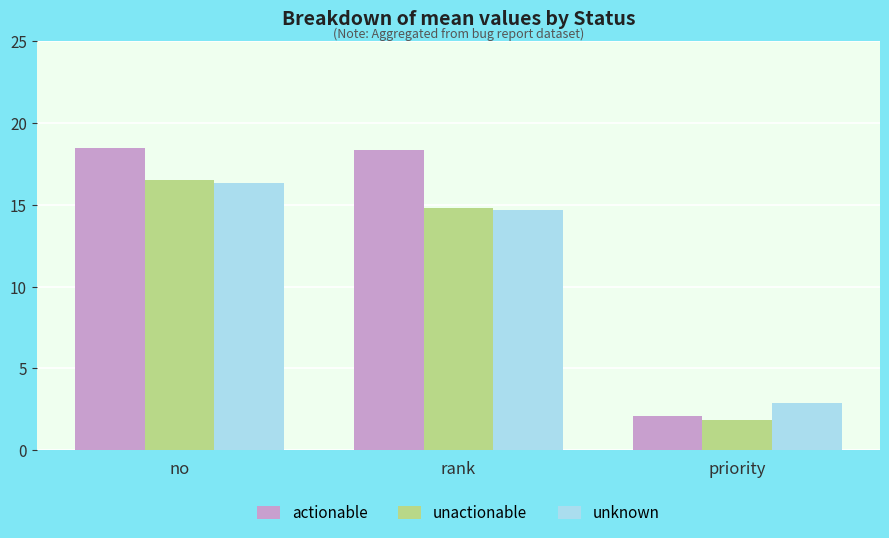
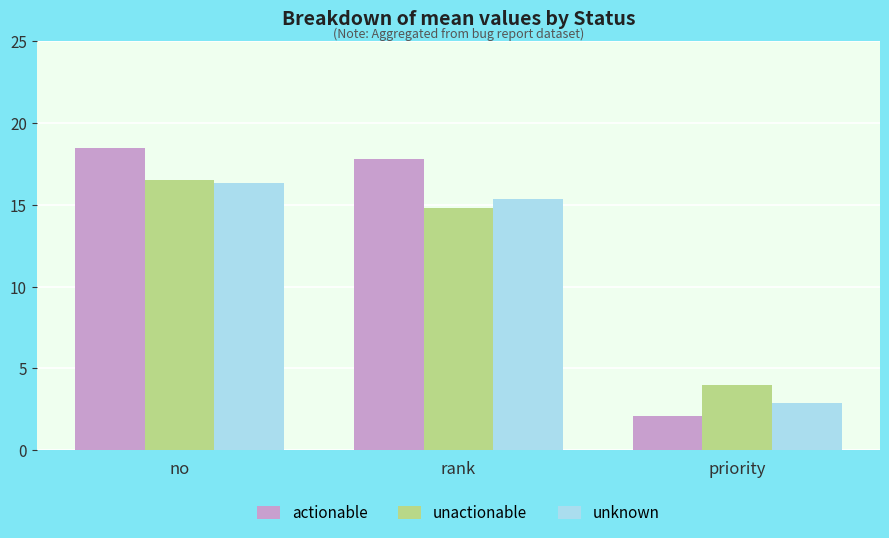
  {
    "actionable": {
      "no": 18.5,
-     "rank": 18.4,
+     "rank": 17.8,
      "priority": 2.1
    },
    "unactionable": {
      "no": 16.5,
      "rank": 14.8,
-     "priority": 1.8
+     "priority": 4.0
    },
    "unknown": {
      "no": 16.3,
-     "rank": 14.7,
+     "rank": 15.4,
      "priority": 2.9
    }
  }
